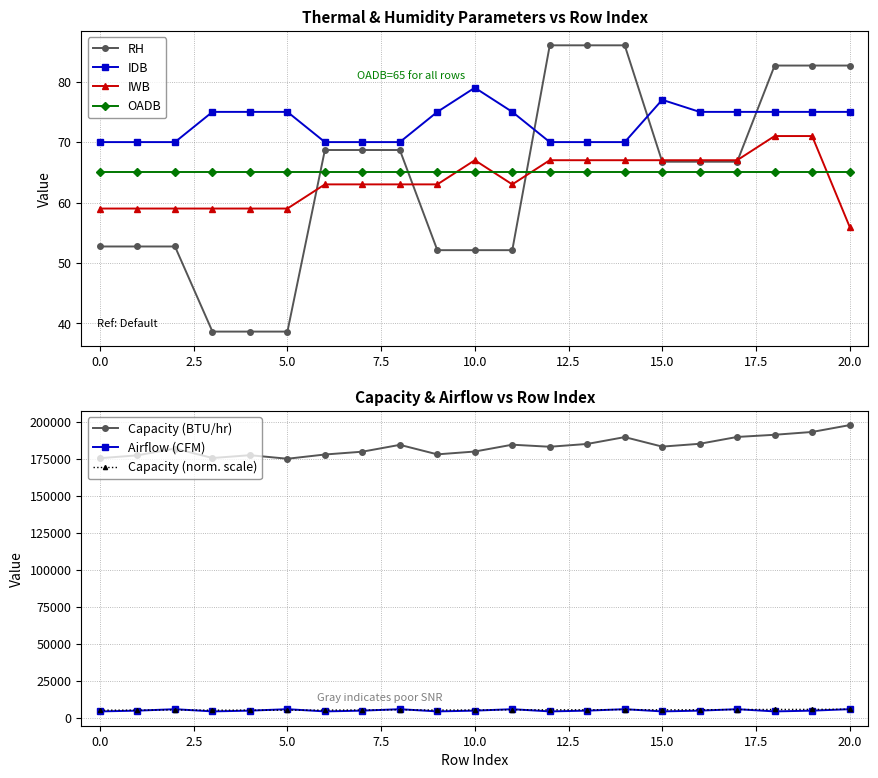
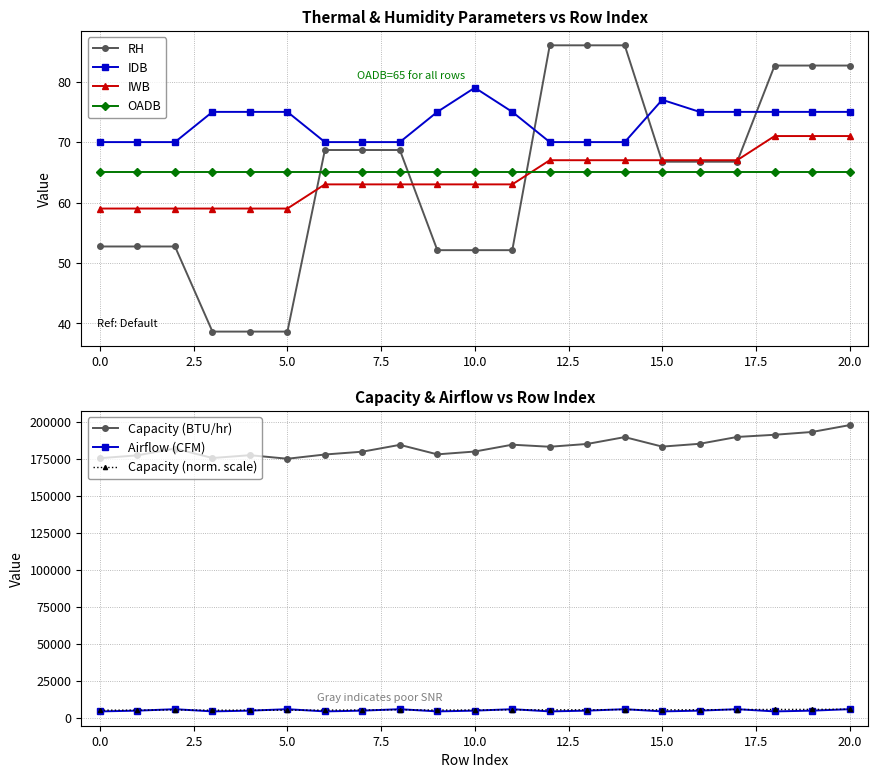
  {
    "Thermal & Humidity Parameters vs Row Index": {
      "RH": {
        "0.0": 53,
        "5.0": 39,
        "10.0": 52,
        "20.0": 83
      },
      "IDB": {
        "0.0": 70,
        "5.0": 75,
        "15.0": 77,
        "20.0": 75
      },
      "IWB": {
        "0.0": 59,
        "5.0": 59,
-       "10.0": 67,
-       "20.0": 56
+       "10.0": 63,
+       "20.0": 71
      },
      "OADB": {
        "0.0": 65,
        "5.0": 65,
        "10.0": 65,
        "15.0": 65,
        "20.0": 65
      }
    },
    "Capacity & Airflow vs Row Index": {
      "Capacity (BTU/hr)": {
        "5.0": 175000,
        "10.0": 180000,
        "15.0": 183000,
        "20.0": 198000
      }
    }
  }
